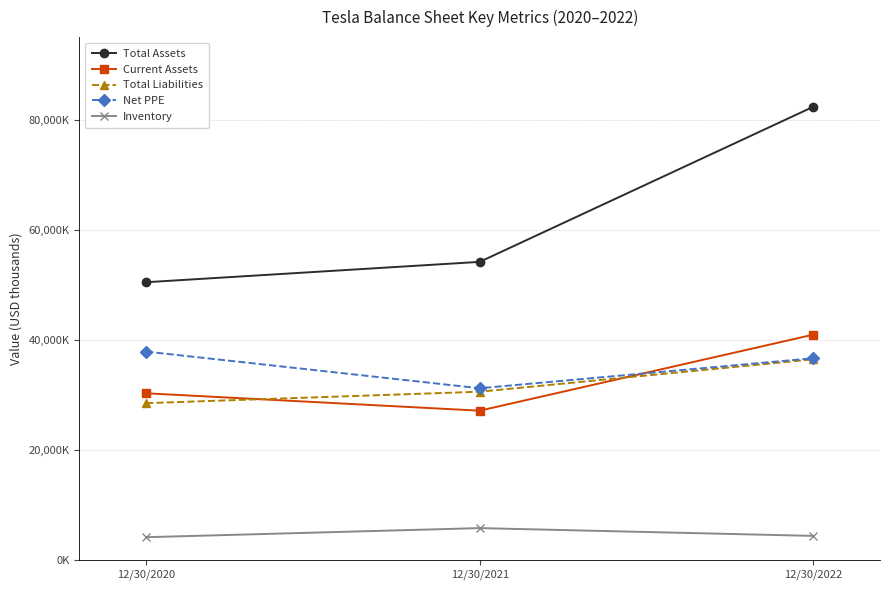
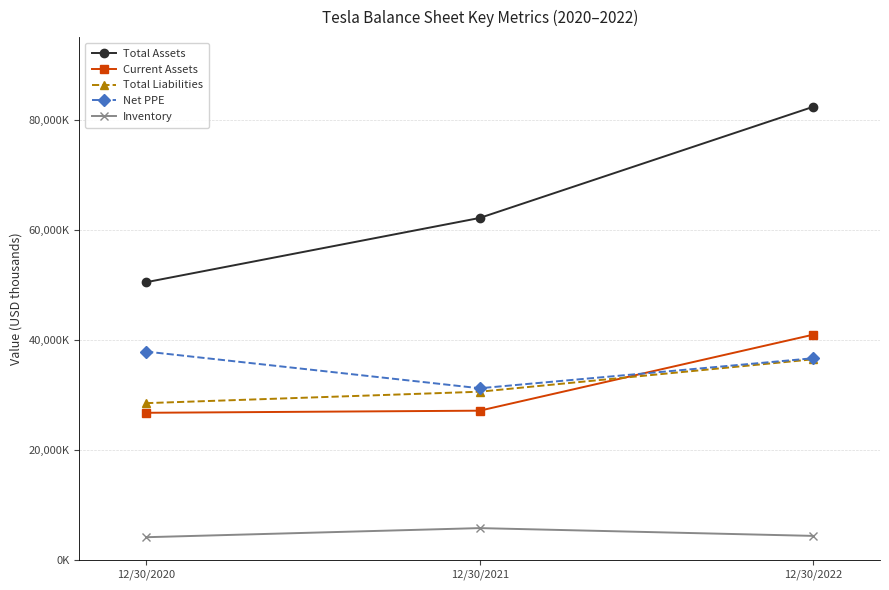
  {
    "Total Assets": {
      "12/30/2020": "50,000,000",
-     "12/30/2021": "54,000,000",
+     "12/30/2021": "62,000,000",
      "12/30/2022": "82,000,000"
    },
    "Current Assets": {
-     "12/30/2020": "30,000,000",
+     "12/30/2020": "27,000,000",
      "12/30/2021": "27,000,000",
      "12/30/2022": "41,000,000"
    },
    "Total Liabilities": {
      "12/30/2020": "28,000,000",
      "12/30/2021": "31,000,000"
    },
    "Net PPE": {
      "12/30/2020": "38,000,000",
      "12/30/2021": "31,000,000"
    },
    "Inventory": {
      "12/30/2020": "4,000,000",
      "12/30/2021": "6,000,000",
      "12/30/2022": "4,000,000"
    }
  }
